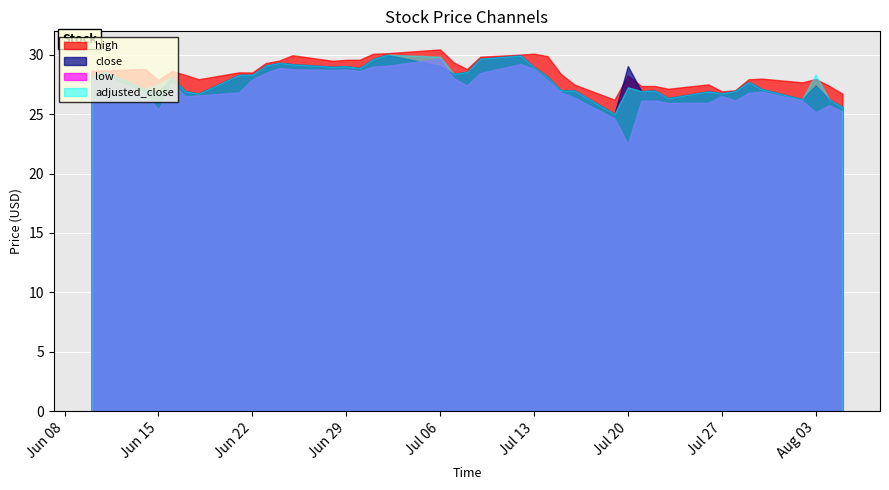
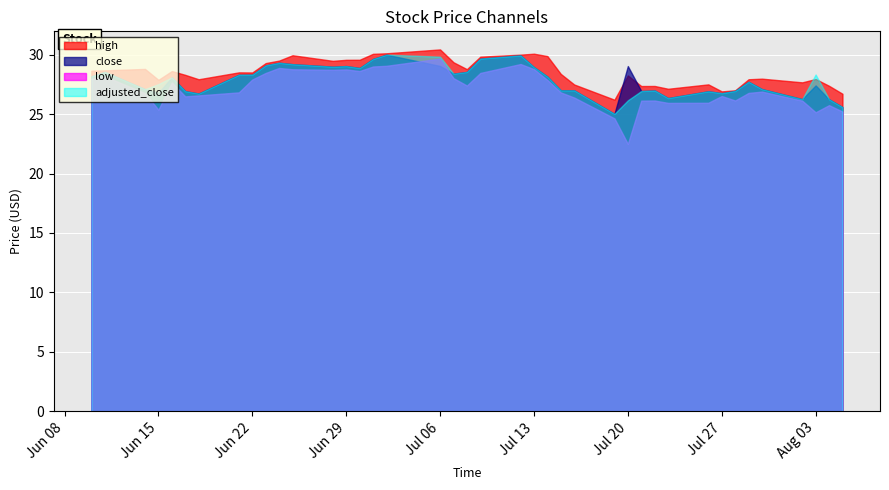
  {
    "high": {
      "Jun 29": 29.6,
      "Jul 06": 30.4,
      "Jul 13": 30.1,
      "Jul 20": 28.3,
      "Aug 03": 28.0
    },
    "close": {
      "Jul 06": 29.1,
      "Jul 20": 29.0,
      "Aug 03": 27.4
    },
    "low": {
      "Jun 15": 25.4,
      "Jun 22": 27.9,
      "Jun 29": 28.8,
      "Jul 20": 22.5,
      "Jul 27": 26.5,
      "Aug 03": 25.2
    },
    "adjusted_close": {
-     "Jul 20": 27.3,
+     "Jul 20": 26.2,
      "Aug 03": 28.3
    }
  }
